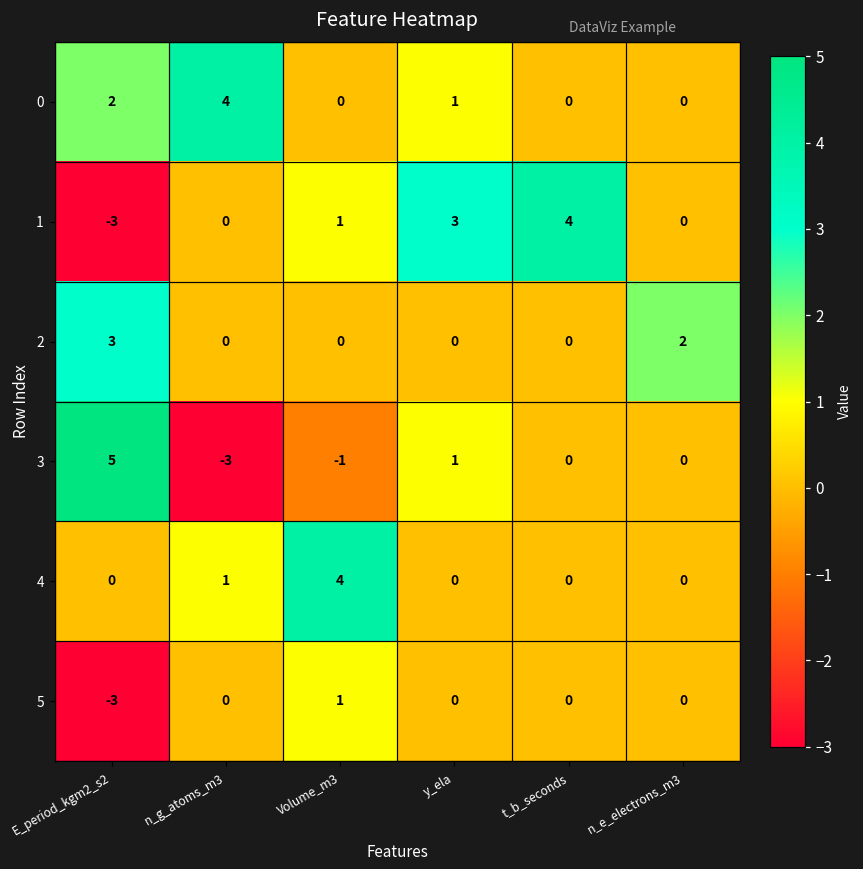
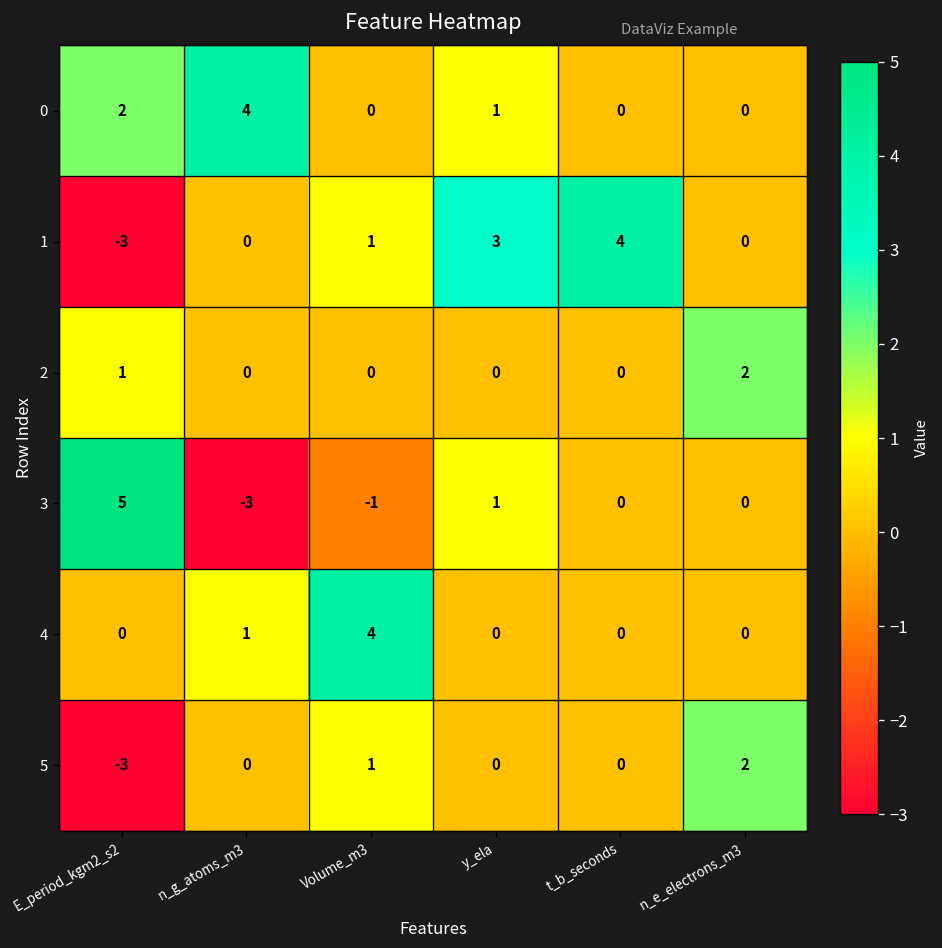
  {
    "0": {
      "E_period_kgm2_s2": 2,
      "n_g_atoms_m3": 4,
      "Volume_m3": 0,
      "y_ela": 1,
      "t_b_seconds": 0,
      "n_e_electrons_m3": 0
    },
    "1": {
      "E_period_kgm2_s2": -3,
      "n_g_atoms_m3": 0,
      "Volume_m3": 1,
      "y_ela": 3,
      "t_b_seconds": 4,
      "n_e_electrons_m3": 0
    },
    "2": {
-     "E_period_kgm2_s2": 3,
+     "E_period_kgm2_s2": 1,
      "n_g_atoms_m3": 0,
      "Volume_m3": 0,
      "y_ela": 0,
      "t_b_seconds": 0,
      "n_e_electrons_m3": 2
    },
    "3": {
      "E_period_kgm2_s2": 5,
      "n_g_atoms_m3": -3,
      "Volume_m3": -1,
      "y_ela": 1,
      "t_b_seconds": 0,
      "n_e_electrons_m3": 0
    },
    "4": {
      "E_period_kgm2_s2": 0,
      "n_g_atoms_m3": 1,
      "Volume_m3": 4,
      "y_ela": 0,
      "t_b_seconds": 0,
      "n_e_electrons_m3": 0
    },
    "5": {
      "E_period_kgm2_s2": -3,
      "n_g_atoms_m3": 0,
      "Volume_m3": 1,
      "y_ela": 0,
      "t_b_seconds": 0,
-     "n_e_electrons_m3": 0
+     "n_e_electrons_m3": 2
    }
  }
